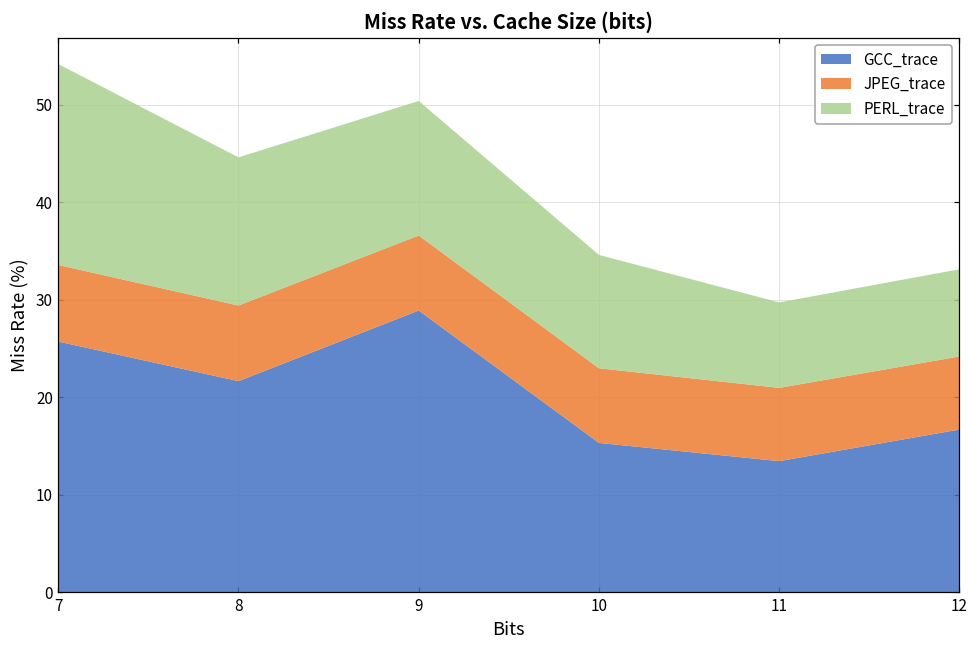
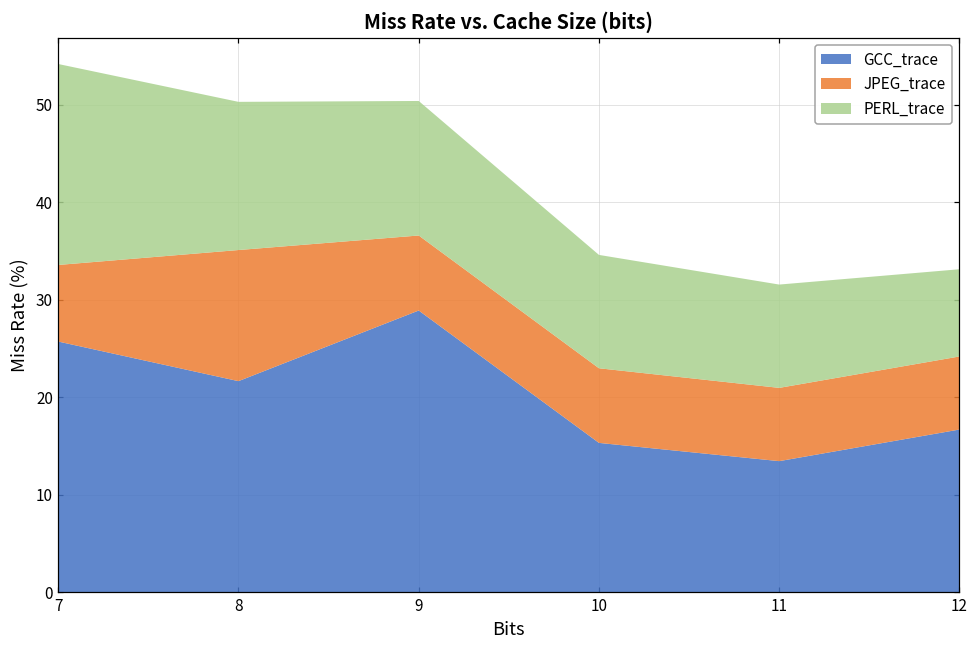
  {
    "GCC_trace": {
      "7": 26,
      "8": 22,
      "9": 29,
      "10": 15,
      "11": 13,
      "12": 17
    },
    "JPEG_trace": {
      "7": 8,
-     "8": 8,
+     "8": 13,
      "9": 8,
      "10": 8,
      "11": 8,
      "12": 7
    },
    "PERL_trace": {
      "7": 21,
      "8": 15,
      "9": 14,
      "10": 12,
-     "11": 9,
+     "11": 11,
      "12": 9
    }
  }
